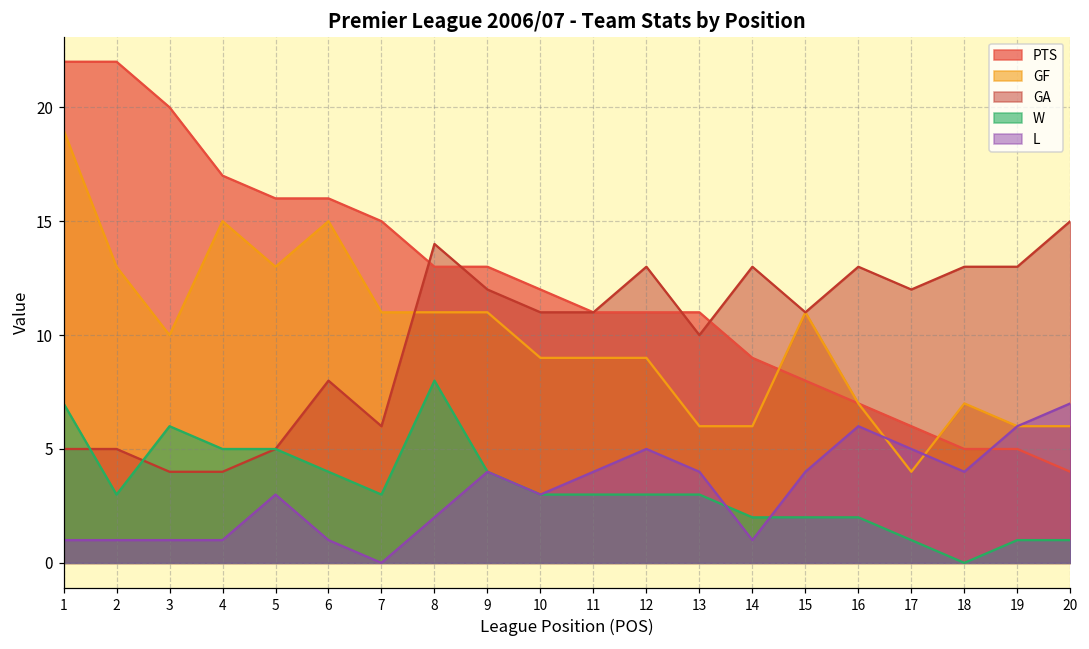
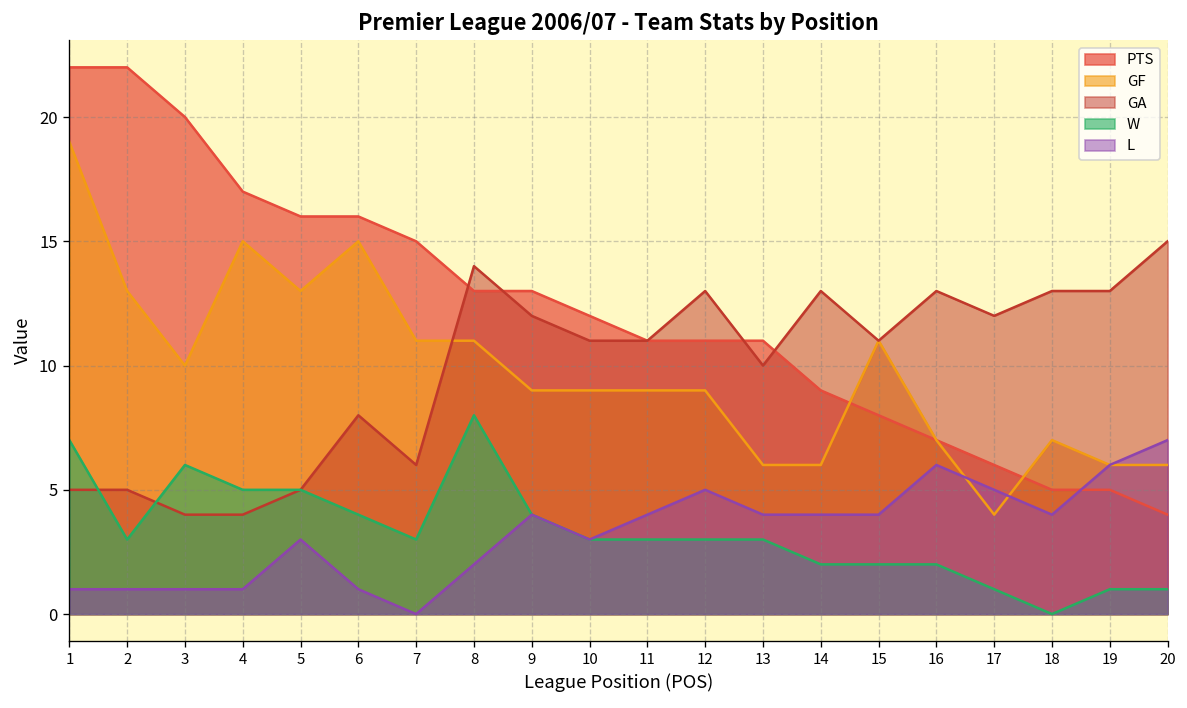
  {
    "GF": {
      "1": 19,
      "2": 13,
      "3": 10,
      "4": 15,
      "5": 13,
      "6": 15,
      "7": 11,
      "8": 11,
-     "9": 11,
+     "9": 9,
      "10": 9,
      "11": 9,
      "12": 9,
      "13": 6,
      "14": 6,
      "17": 4,
      "18": 7,
      "20": 6
    },
    "W": {
      "1": 7,
      "2": 3,
      "3": 6,
      "4": 5,
      "6": 4,
      "7": 3,
      "8": 8,
      "11": 3,
      "12": 3,
      "13": 3,
      "14": 2,
      "15": 2,
      "16": 2,
      "17": 1,
      "18": 0,
      "19": 1,
      "20": 1
    },
    "L": {
      "1": 1,
      "2": 1,
      "3": 1,
      "4": 1,
      "5": 3,
      "6": 1,
      "7": 0,
      "8": 2,
      "11": 4,
      "12": 5,
      "13": 4,
-     "14": 1,
+     "14": 4,
      "15": 4,
      "16": 6,
      "17": 5,
      "18": 4,
      "20": 7
    }
  }
